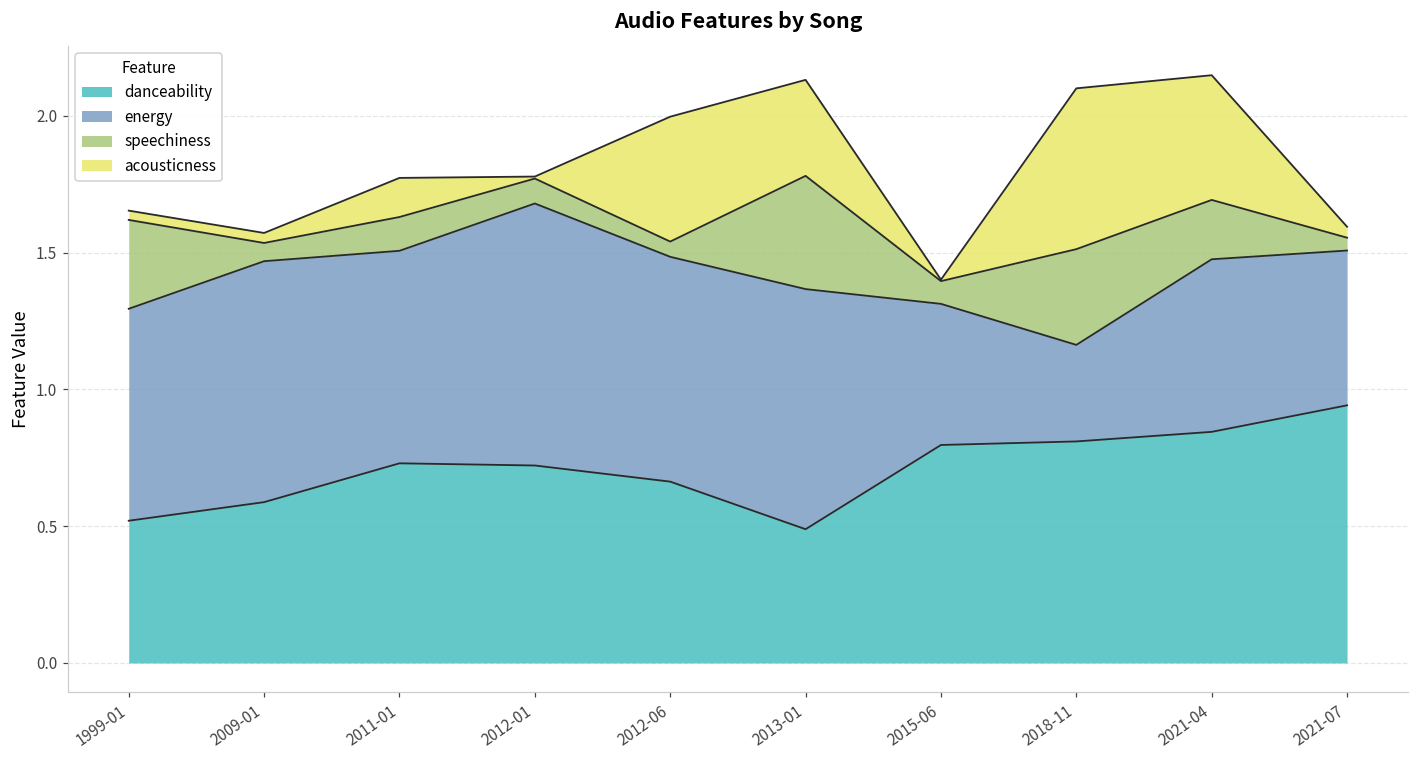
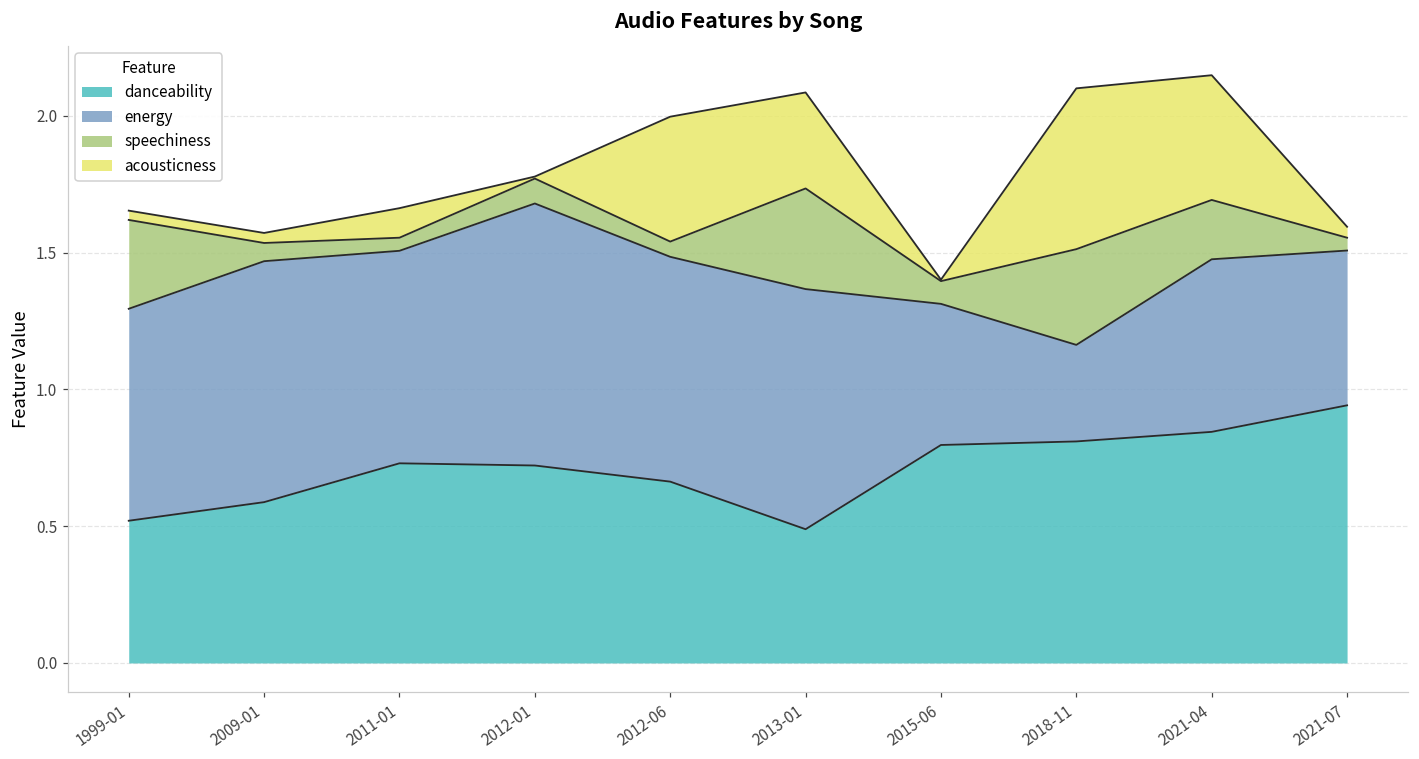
  {
    "speechiness": {
      "1999-01": 0.32,
      "2009-01": 0.07,
-     "2011-01": 0.12,
+     "2011-01": 0.05,
      "2012-06": 0.06,
-     "2013-01": 0.41,
+     "2013-01": 0.37,
      "2018-11": 0.35,
      "2021-04": 0.22,
      "2021-07": 0.05
    },
    "acousticness": {
      "1999-01": 0.03,
      "2009-01": 0.04,
-     "2011-01": 0.14,
+     "2011-01": 0.11,
      "2012-06": 0.46,
      "2013-01": 0.35,
      "2018-11": 0.59,
      "2021-04": 0.46,
      "2021-07": 0.04
    }
  }
